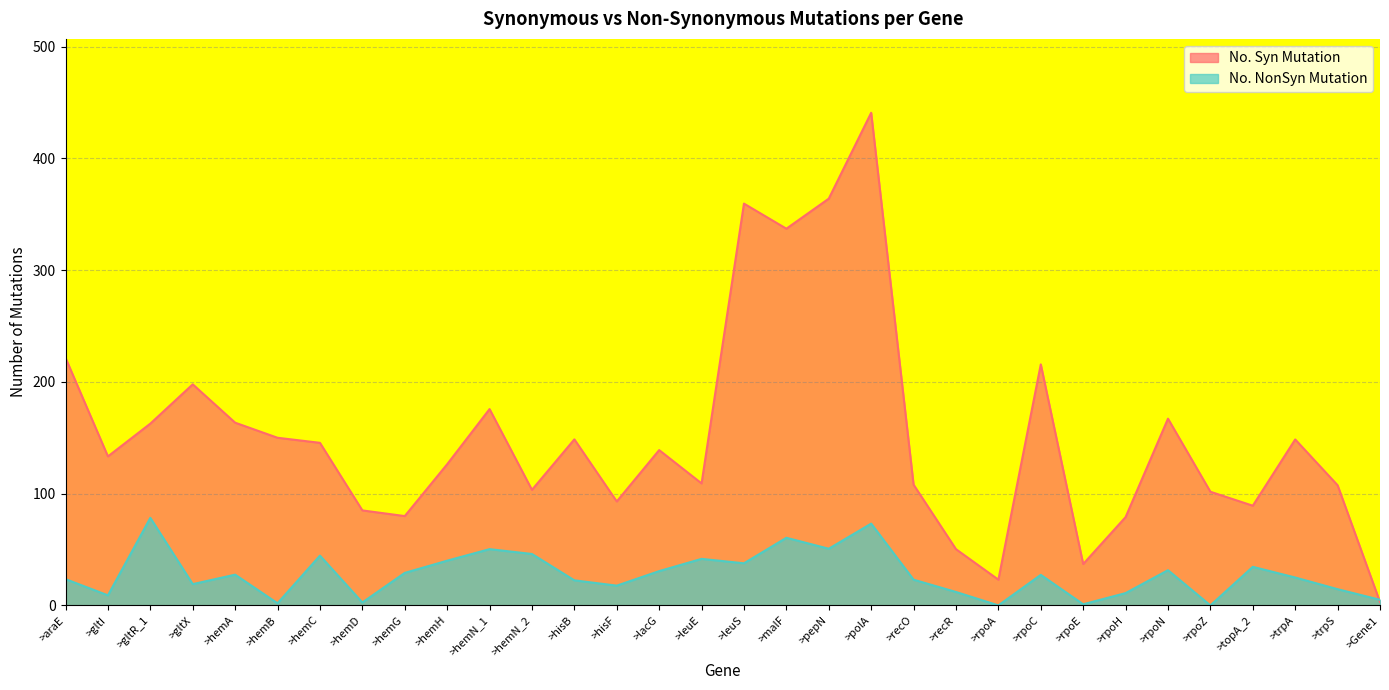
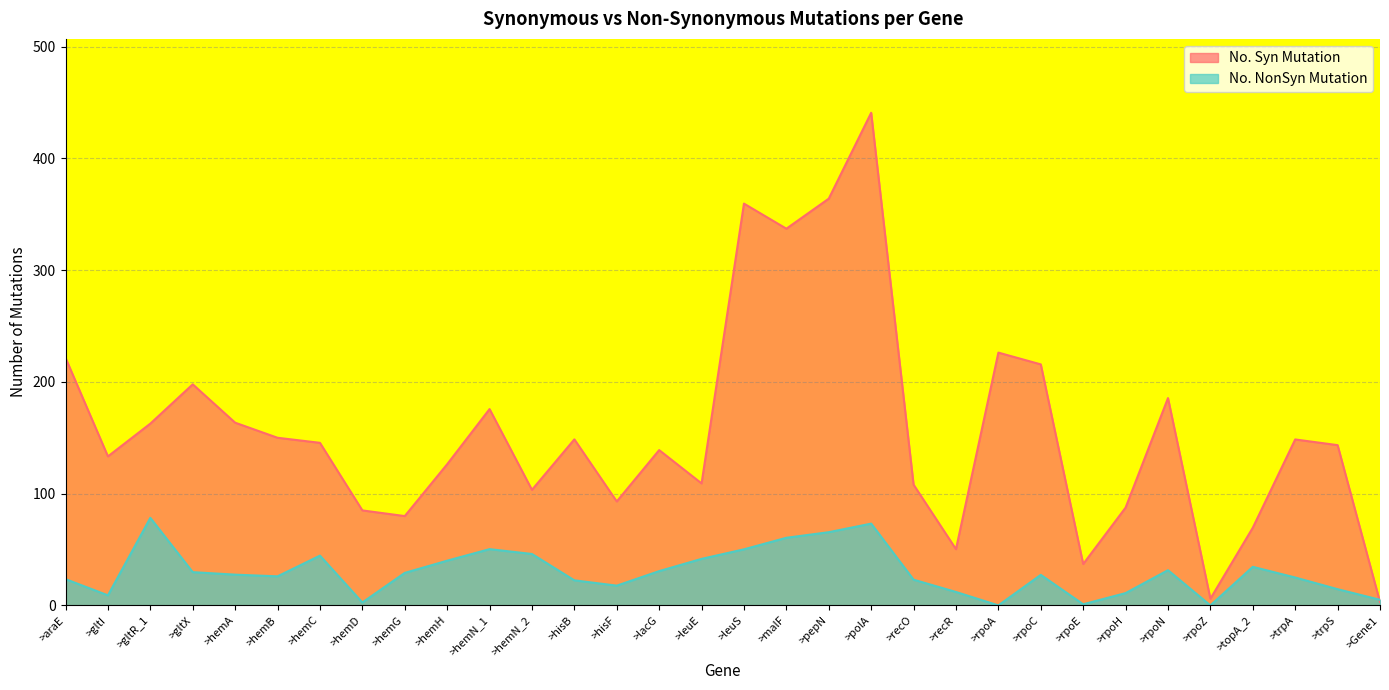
  {
    "No. Syn Mutation": {
      ">araE": 222,
      ">gltI": 133,
      ">gltR_1": 163,
      ">gltX": 198,
      ">hemA": 164,
      ">hemB": 150,
      ">hemC": 145,
      ">hemD": 85,
      ">hemG": 80,
      ">hemH": 126,
      ">hemN_1": 176,
      ">hemN_2": 103,
      ">hisB": 149,
      ">hisF": 93,
      ">lacG": 139,
      ">leuE": 109,
      ">leuS": 360,
      ">malF": 337,
      ">pepN": 364,
      ">polA": 441,
      ">recO": 108,
      ">recR": 50,
-     ">rpoA": 23,
+     ">rpoA": 226,
      ">rpoC": 216,
      ">rpoE": 37,
-     ">rpoH": 79,
-     ">rpoN": 167,
-     ">rpoZ": 102,
-     ">topA_2": 89,
+     ">rpoH": 88,
+     ">rpoN": 186,
+     ">rpoZ": 6,
+     ">topA_2": 70,
      ">trpA": 149,
-     ">trpS": 108
+     ">trpS": 143
    },
    "No. NonSyn Mutation": {
      ">araE": 24,
      ">gltI": 9,
      ">gltR_1": 78,
-     ">gltX": 19,
+     ">gltX": 30,
      ">hemA": 28,
-     ">hemB": 2,
+     ">hemB": 26,
      ">hemC": 45,
      ">hemD": 3,
      ">hemG": 29,
      ">hemH": 40,
      ">hemN_1": 50,
      ">hemN_2": 46,
      ">hisB": 22,
      ">hisF": 18,
      ">lacG": 31,
      ">leuE": 42,
-     ">leuS": 38,
+     ">leuS": 50,
      ">malF": 61,
-     ">pepN": 51,
+     ">pepN": 66,
      ">polA": 73,
      ">recO": 23,
      ">recR": 12,
      ">rpoA": 0,
      ">rpoC": 27,
      ">rpoE": 1,
      ">rpoH": 11,
      ">rpoN": 32,
      ">rpoZ": 0,
      ">topA_2": 35,
      ">trpA": 25,
      ">trpS": 15
    }
  }
